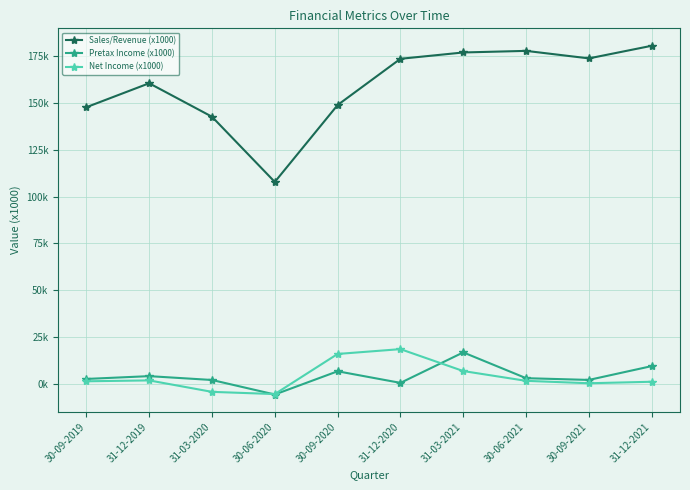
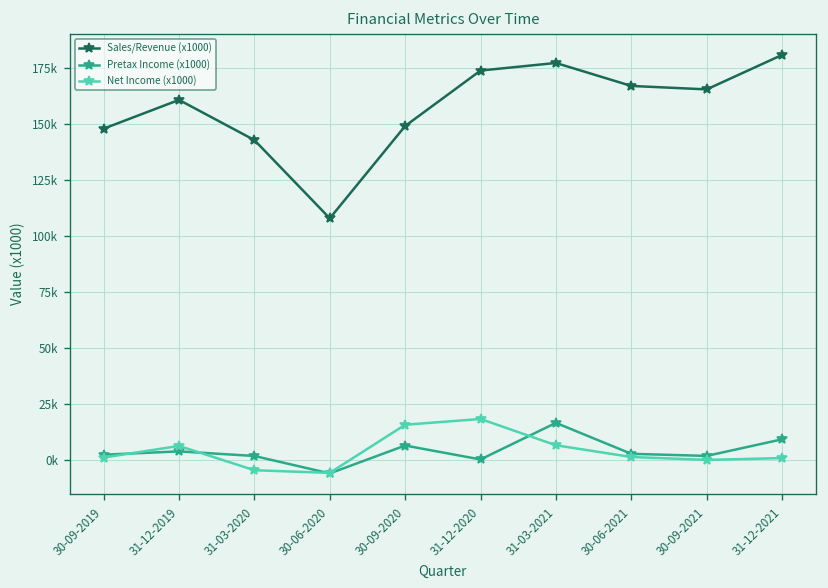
  {
    "Sales/Revenue (x1000)": {
      "30-09-2019": 148000,
      "31-12-2019": 161000,
      "31-03-2020": 143000,
      "30-06-2020": 108000,
      "30-09-2020": 149000,
      "31-12-2020": 174000,
      "31-03-2021": 177000,
-     "30-06-2021": 178000,
-     "30-09-2021": 174000,
+     "30-06-2021": 167000,
+     "30-09-2021": 165000,
      "31-12-2021": 181000
    },
    "Pretax Income (x1000)": {
      "31-12-2019": 4000,
      "31-03-2020": 2000,
      "30-09-2020": 7000,
      "31-12-2020": 0,
      "31-03-2021": 17000,
      "30-06-2021": 3000,
      "30-09-2021": 2000,
      "31-12-2021": 9000
    },
    "Net Income (x1000)": {
-     "31-12-2019": 2000,
+     "31-12-2019": 6000,
      "31-03-2020": -4000,
      "30-09-2020": 16000,
      "31-12-2020": 19000,
      "31-03-2021": 7000,
      "30-06-2021": 2000,
      "30-09-2021": 0,
      "31-12-2021": 1000
    }
  }
